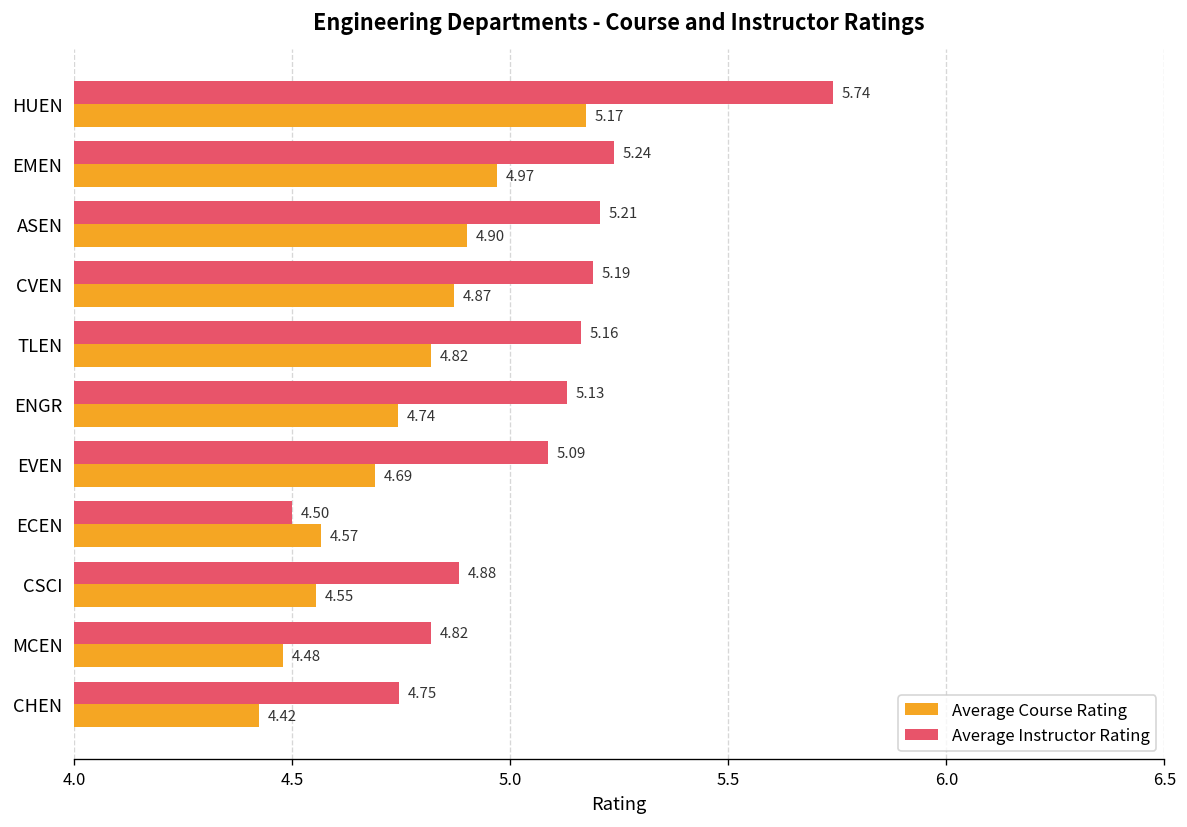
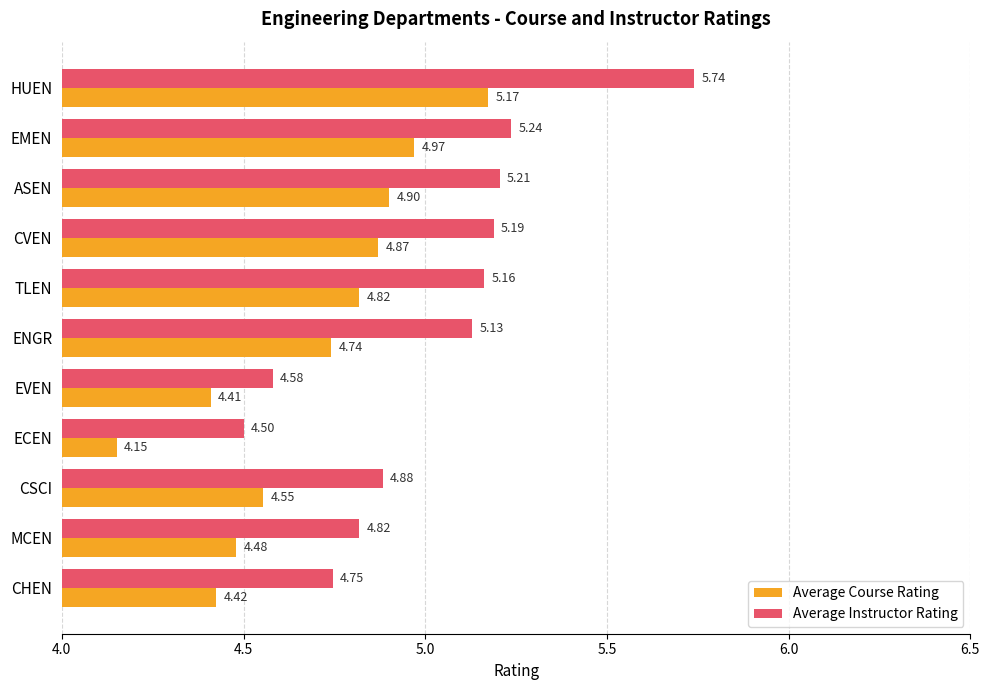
  {
    "Average Course Rating": {
      "HUEN": 5.17,
      "EMEN": 4.97,
      "ASEN": 4.90,
      "CVEN": 4.87,
      "TLEN": 4.82,
      "ENGR": 4.74,
-     "EVEN": 4.69,
-     "ECEN": 4.57,
+     "EVEN": 4.41,
+     "ECEN": 4.15,
      "CSCI": 4.55,
      "MCEN": 4.48,
      "CHEN": 4.42
    },
    "Average Instructor Rating": {
      "HUEN": 5.74,
      "EMEN": 5.24,
      "ASEN": 5.21,
      "CVEN": 5.19,
      "TLEN": 5.16,
      "ENGR": 5.13,
-     "EVEN": 5.09,
+     "EVEN": 4.58,
      "ECEN": 4.50,
      "CSCI": 4.88,
      "MCEN": 4.82,
      "CHEN": 4.75
    }
  }
